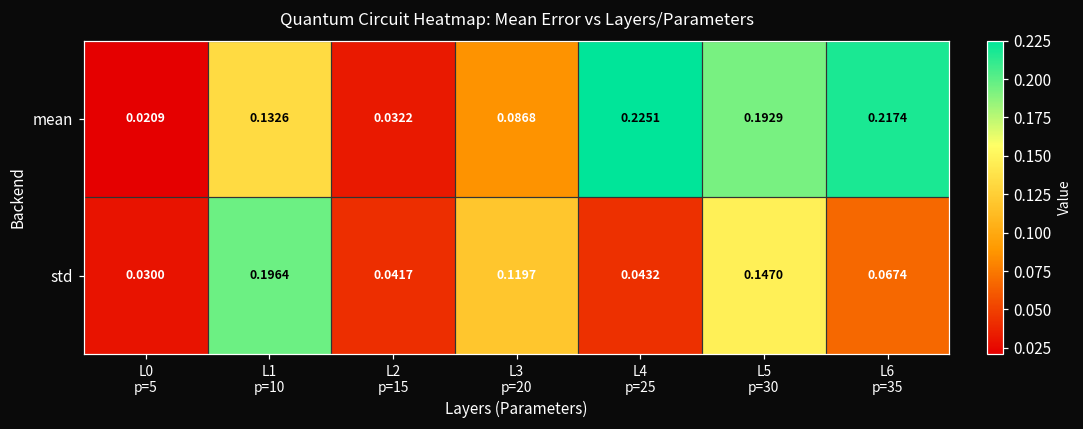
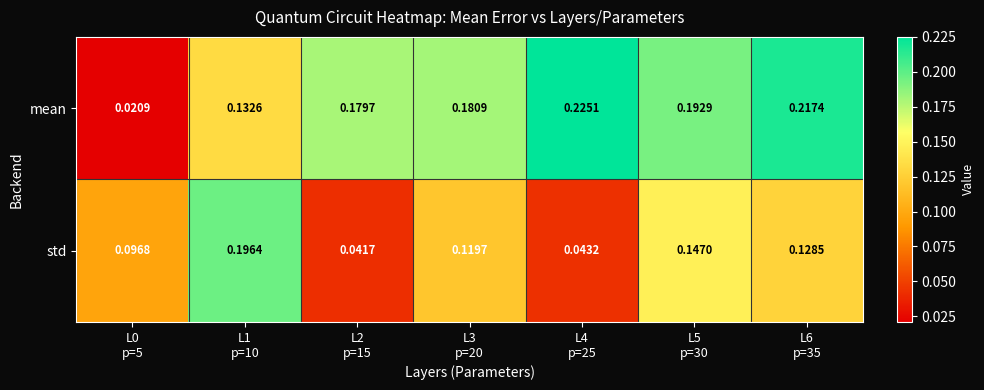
  {
    "mean": {
      "L0 p=5": 0.0209,
      "L1 p=10": 0.1326,
-     "L2 p=15": 0.0322,
-     "L3 p=20": 0.0868,
+     "L2 p=15": 0.1797,
+     "L3 p=20": 0.1809,
      "L4 p=25": 0.2251,
      "L5 p=30": 0.1929,
      "L6 p=35": 0.2174
    },
    "std": {
-     "L0 p=5": 0.0300,
+     "L0 p=5": 0.0968,
      "L1 p=10": 0.1964,
      "L2 p=15": 0.0417,
      "L3 p=20": 0.1197,
      "L4 p=25": 0.0432,
      "L5 p=30": 0.1470,
-     "L6 p=35": 0.0674
+     "L6 p=35": 0.1285
    }
  }
